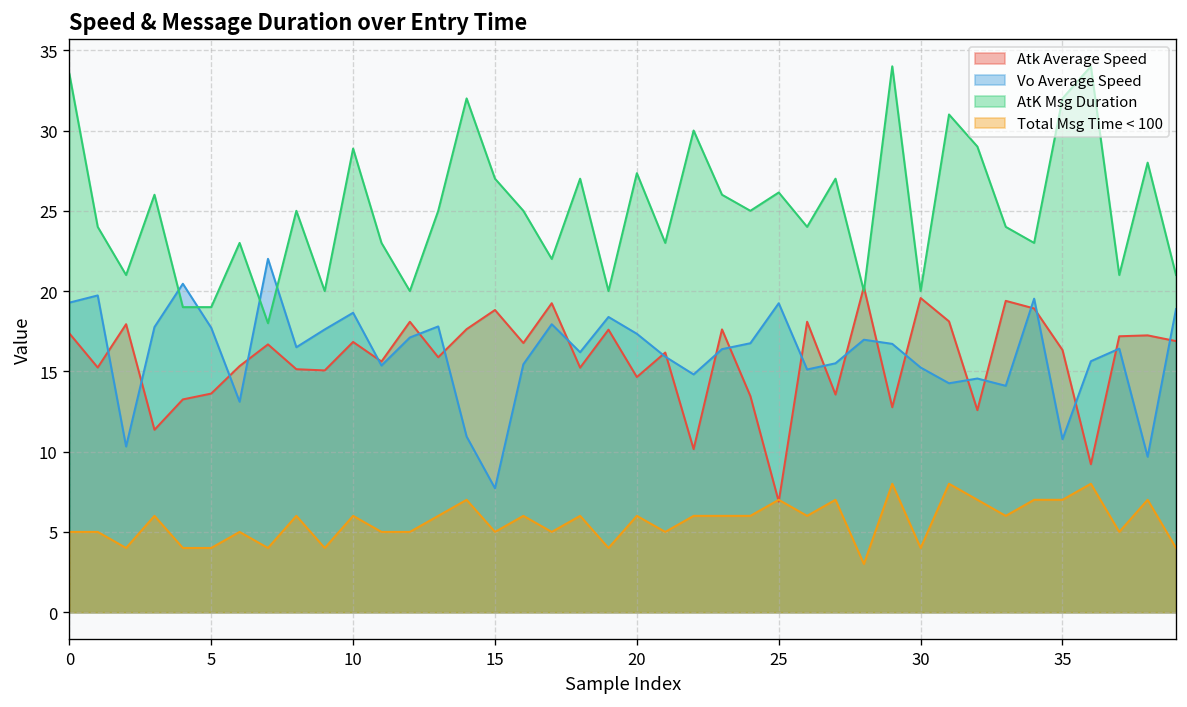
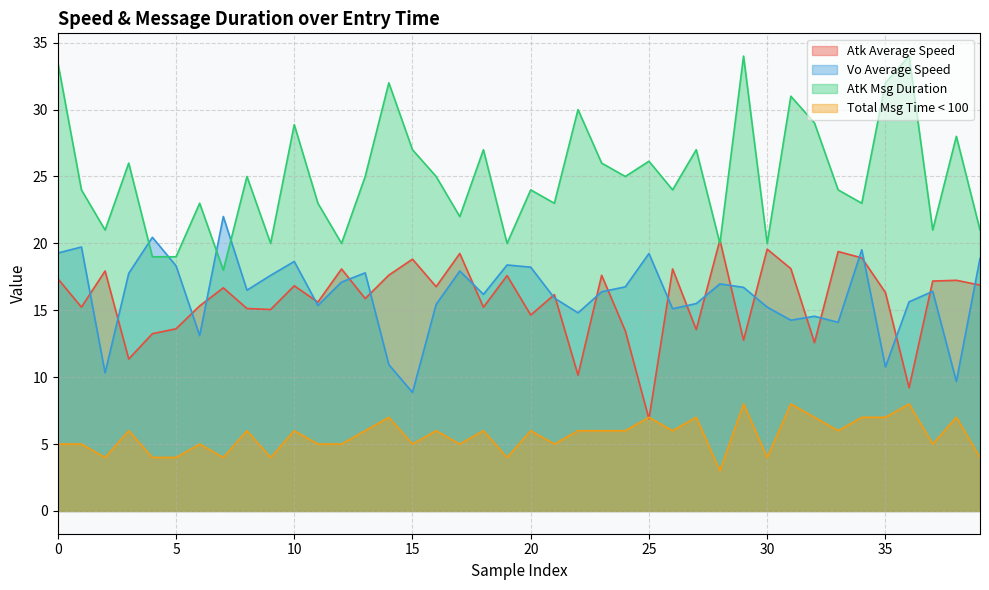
  {
    "Vo Average Speed": {
      "0": 19.3,
-     "5": 17.7,
+     "5": 18.3,
      "10": 18.6,
-     "15": 7.7,
-     "20": 17.3,
+     "15": 8.9,
+     "20": 18.2,
      "25": 19.2,
      "30": 15.2,
      "35": 10.8
    },
    "AtK Msg Duration": {
      "0": 33.5,
      "5": 19.0,
      "10": 28.9,
      "15": 27.0,
-     "20": 27.3,
+     "20": 24.0,
      "25": 26.1,
      "30": 20.0
    }
  }
